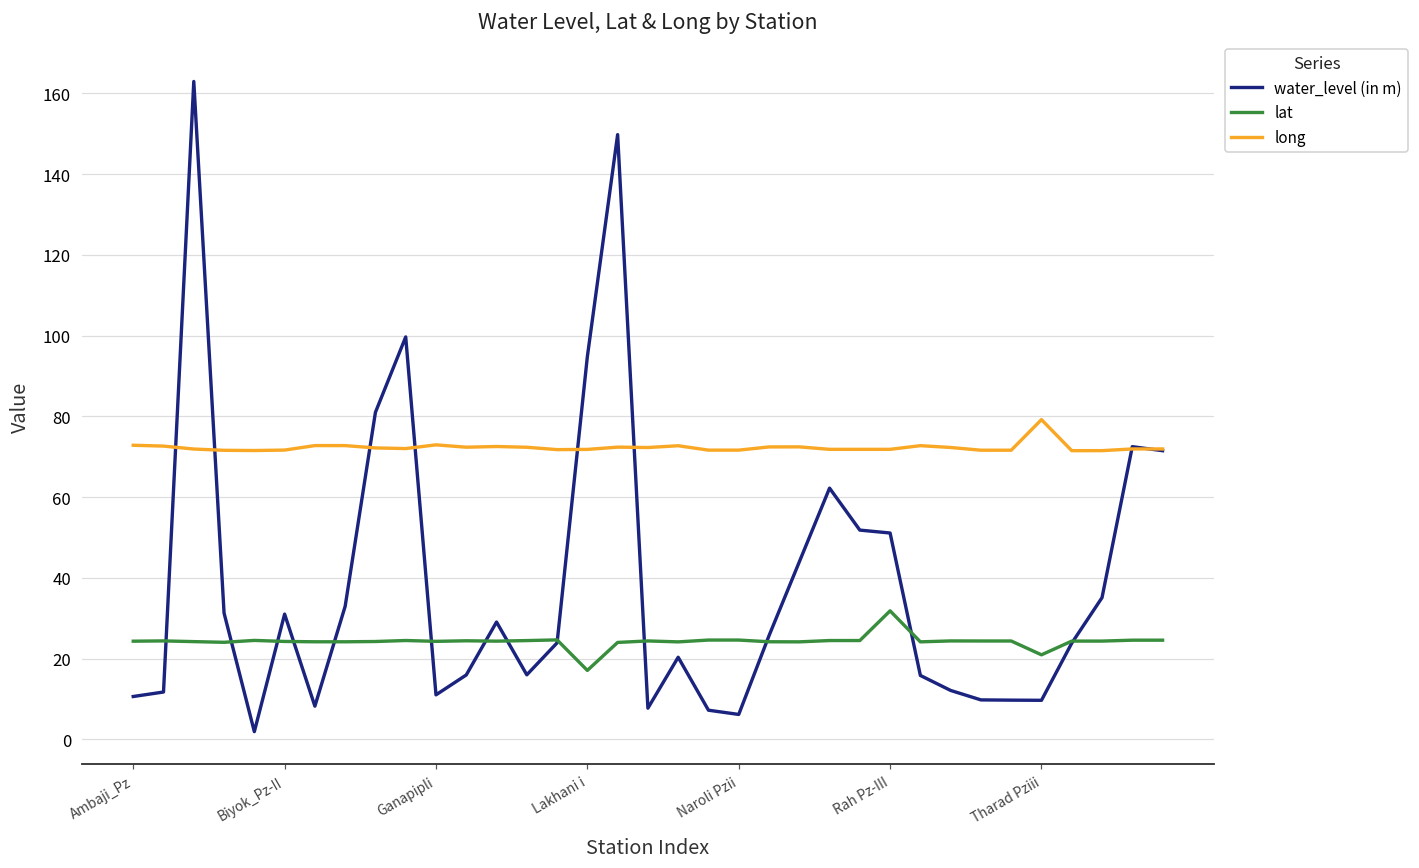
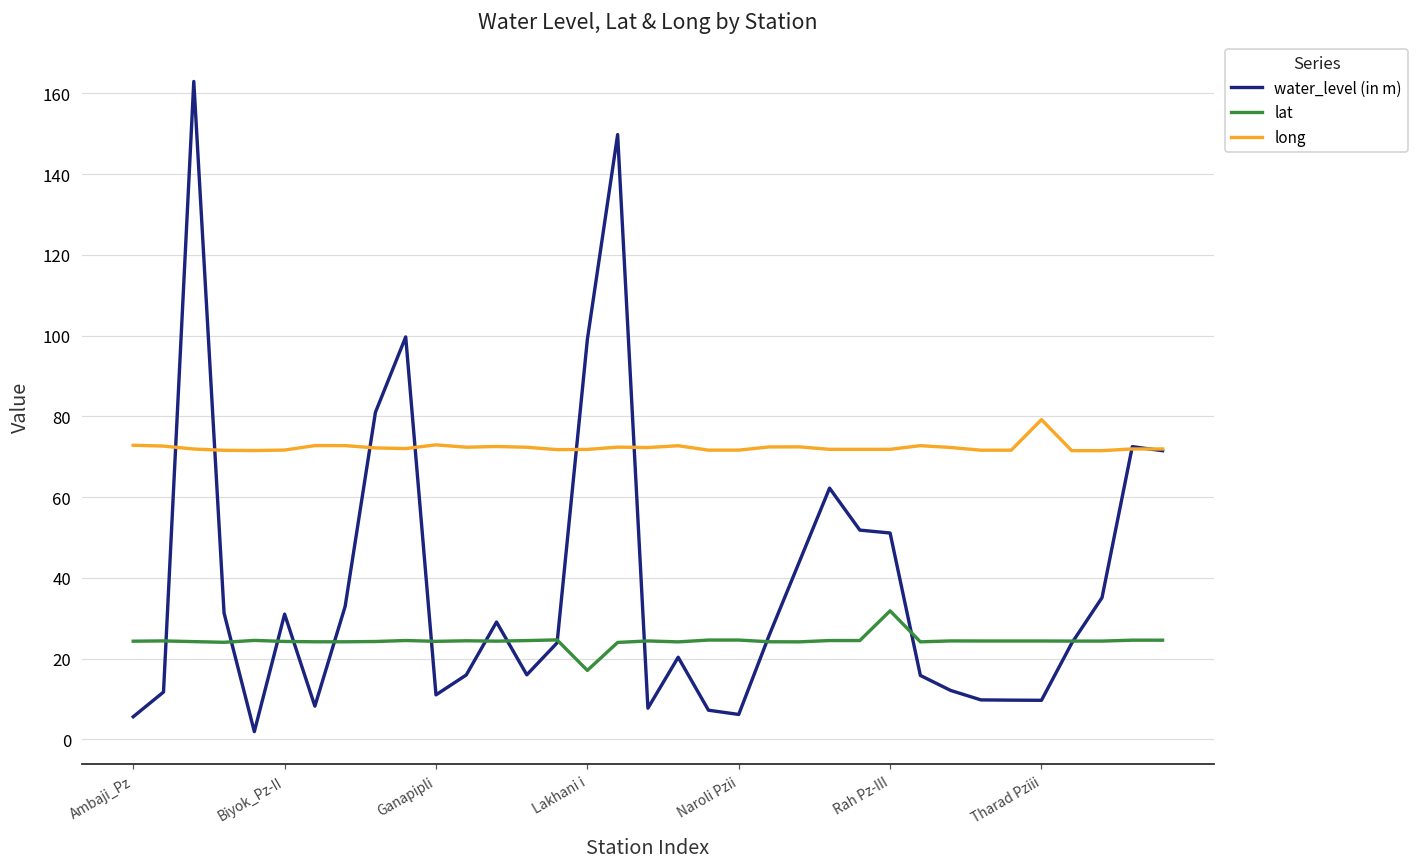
  {
    "water_level (in m)": {
-     "Ambaji_Pz": 11,
+     "Ambaji_Pz": 6,
      "Biyok_Pz-II": 31,
      "Ganapipli": 11,
-     "Lakhani i": 95,
+     "Lakhani i": 99,
      "Naroli Pzii": 6,
      "Rah Pz-III": 51,
      "Tharad Pziii": 10
    },
    "lat": {
      "Ambaji_Pz": 24,
      "Biyok_Pz-II": 24,
      "Ganapipli": 24,
      "Lakhani i": 17,
      "Naroli Pzii": 25,
      "Rah Pz-III": 32,
-     "Tharad Pziii": 21
+     "Tharad Pziii": 24
    },
    "long": {
      "Ambaji_Pz": 73,
      "Biyok_Pz-II": 72,
      "Ganapipli": 73,
      "Lakhani i": 72,
      "Naroli Pzii": 72,
      "Rah Pz-III": 72,
      "Tharad Pziii": 79
    }
  }
